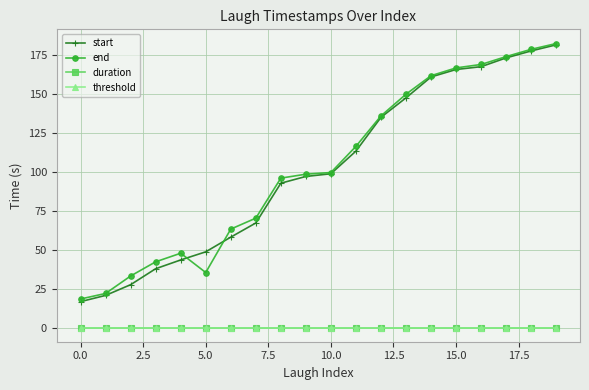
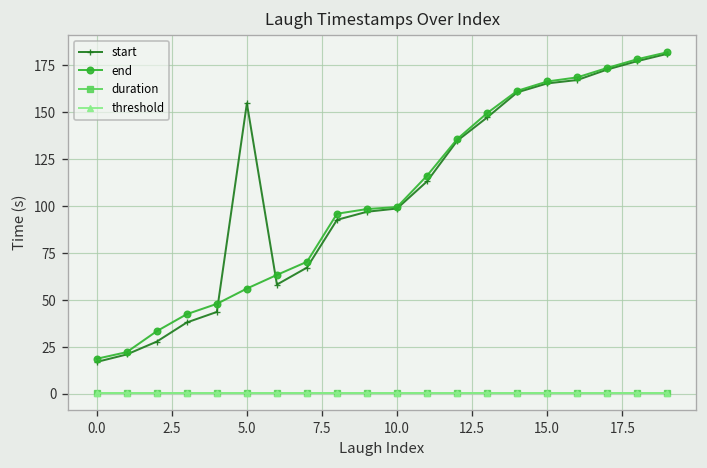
  {
    "start": {
      "0.0": 17,
-     "5.0": 49
+     "5.0": 155
    },
    "end": {
      "0.0": 19,
-     "5.0": 36
+     "5.0": 56
    },
    "threshold": {
      "0.0": 1,
      "5.0": 1,
      "10.0": 1,
      "15.0": 1
    }
  }
